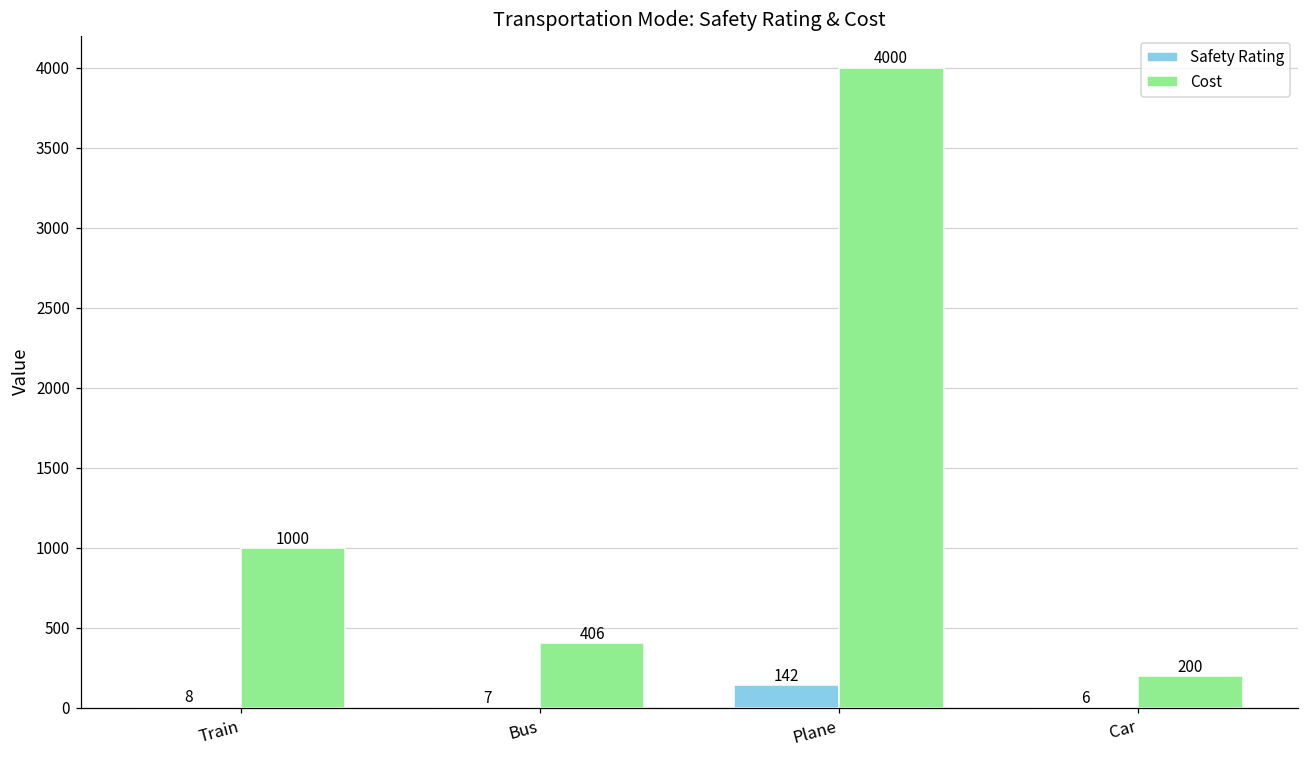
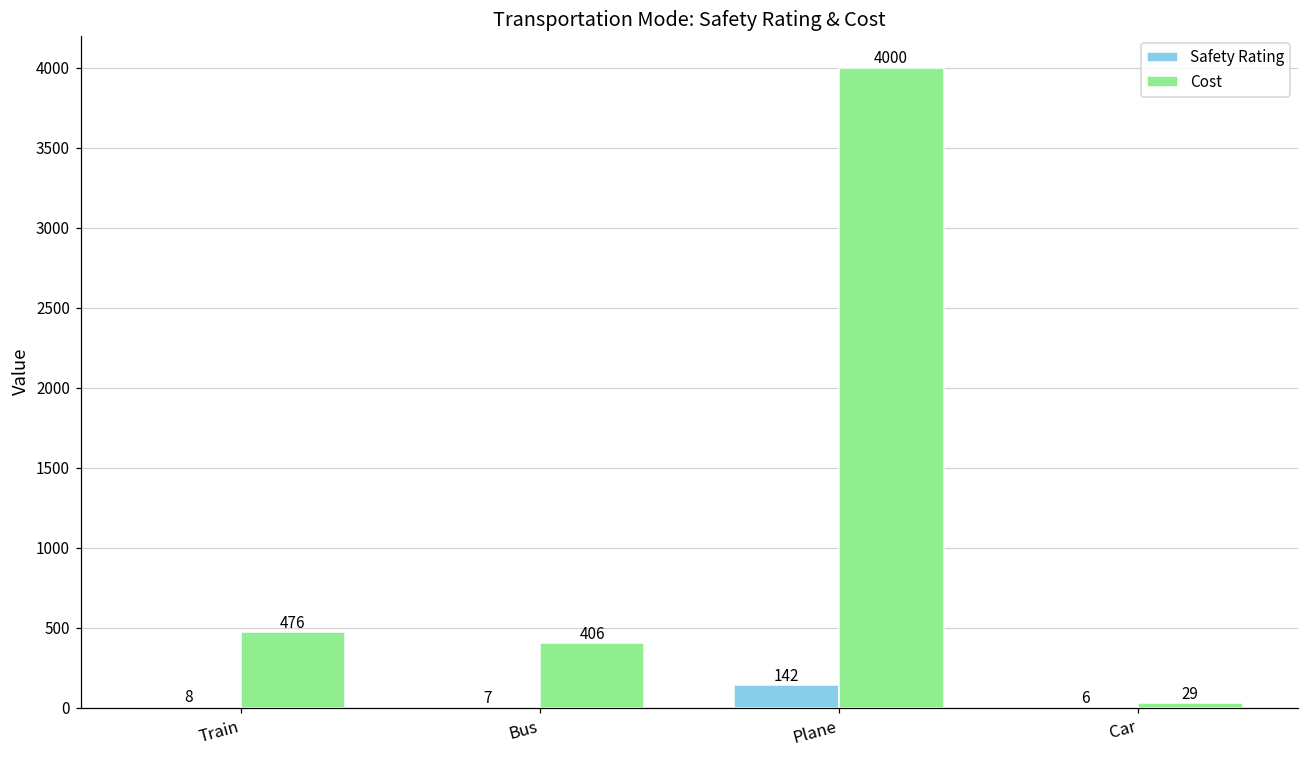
  {
    "Safety Rating": {
      "Train": 8,
      "Bus": 7,
      "Plane": 142,
      "Car": 6
    },
    "Cost": {
-     "Train": 1000,
+     "Train": 476,
      "Bus": 406,
      "Plane": 4000,
-     "Car": 200
+     "Car": 29
    }
  }
